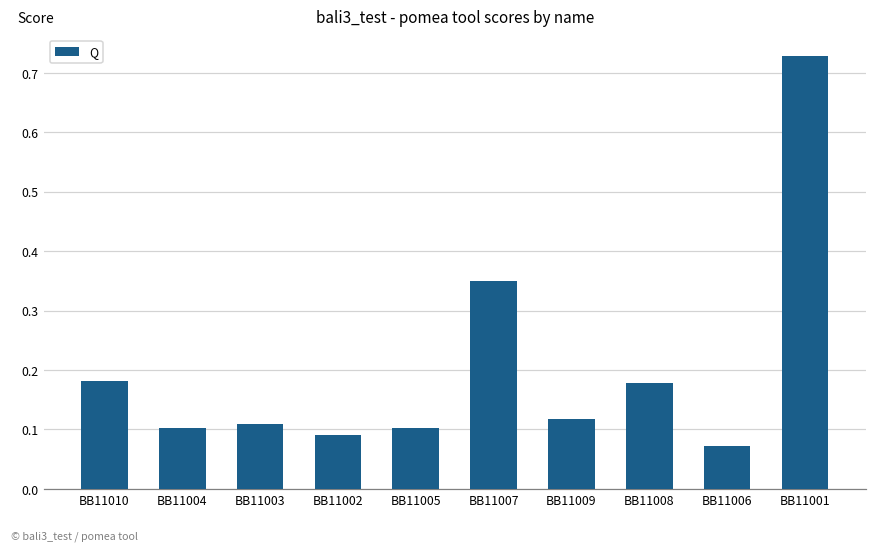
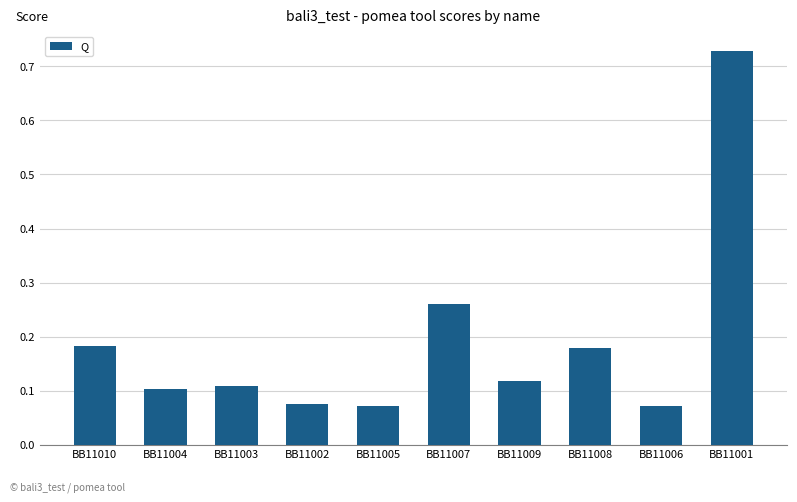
  {
    "BB11010": 0.18,
    "BB11004": 0.10,
    "BB11003": 0.11,
-   "BB11002": 0.09,
-   "BB11005": 0.10,
-   "BB11007": 0.35,
+   "BB11002": 0.08,
+   "BB11005": 0.07,
+   "BB11007": 0.26,
    "BB11009": 0.12,
    "BB11008": 0.18,
    "BB11006": 0.07,
    "BB11001": 0.73
  }
